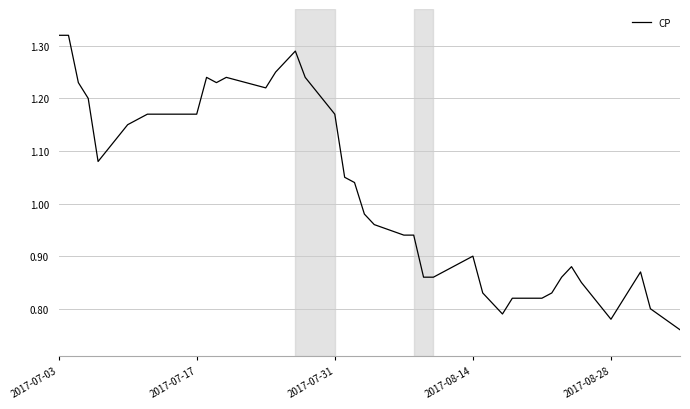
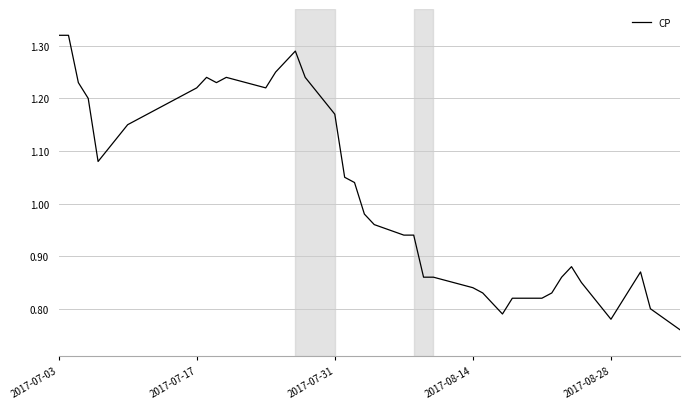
  {
    "2017-07-03": 1.32,
-   "2017-07-17": 1.17,
+   "2017-07-17": 1.22,
    "2017-07-31": 1.17,
-   "2017-08-14": 0.90,
+   "2017-08-14": 0.84,
    "2017-08-28": 0.78
  }
